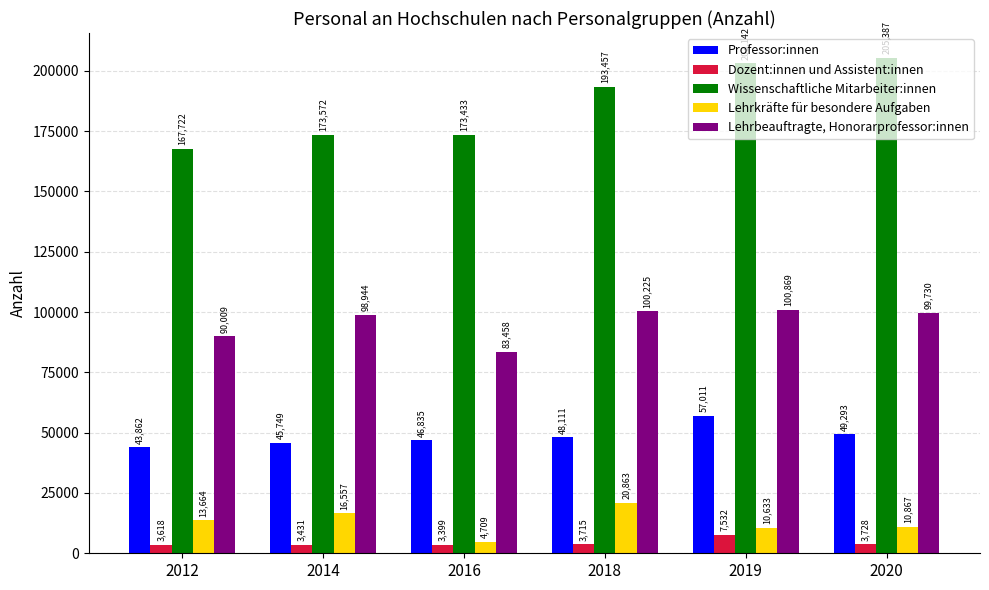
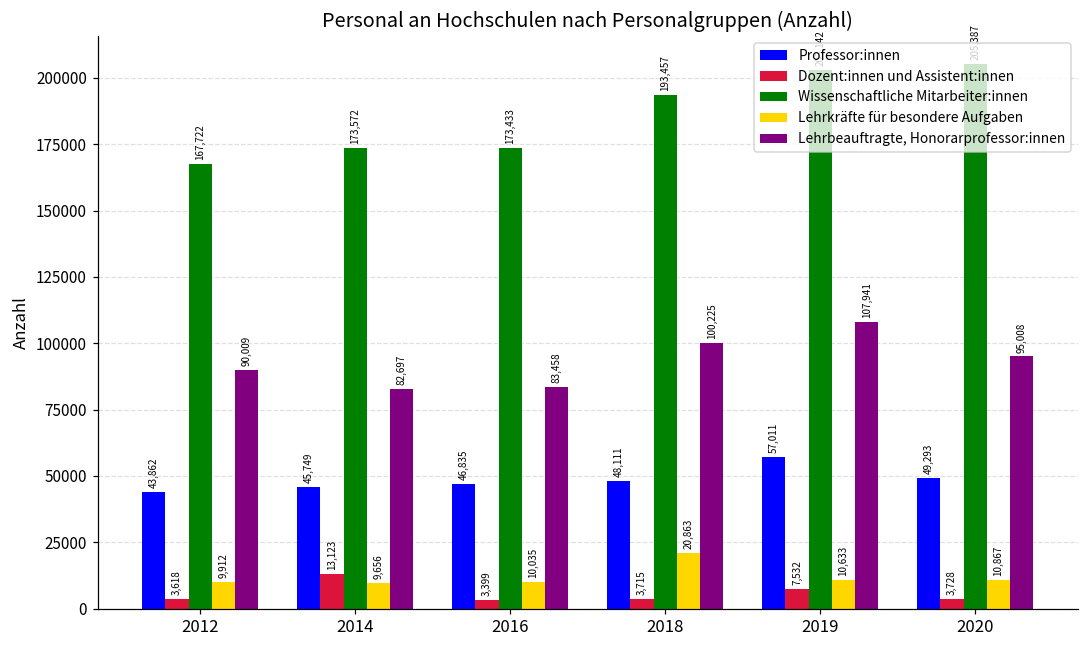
  {
    "Professor:innen": {
      "2012": "43,862",
      "2014": "45,749",
      "2016": "46,835",
      "2018": "48,111",
      "2019": "57,011",
      "2020": "49,293"
    },
    "Dozent:innen und Assistent:innen": {
      "2012": "3,618",
-     "2014": "3,431",
+     "2014": "13,123",
      "2016": "3,399",
      "2018": "3,715",
      "2019": "7,532",
      "2020": "3,728"
    },
    "Wissenschaftliche Mitarbeiter:innen": {
      "2012": "167,722",
      "2014": "173,572",
      "2016": "173,433",
      "2018": "193,457"
    },
    "Lehrkräfte für besondere Aufgaben": {
-     "2012": "13,664",
-     "2014": "16,557",
-     "2016": "4,709",
+     "2012": "9,912",
+     "2014": "9,656",
+     "2016": "10,035",
      "2018": "20,863",
      "2019": "10,633",
      "2020": "10,867"
    },
    "Lehrbeauftragte, Honorarprofessor:innen": {
      "2012": "90,009",
-     "2014": "98,944",
+     "2014": "82,697",
      "2016": "83,458",
      "2018": "100,225",
-     "2019": "100,869",
-     "2020": "99,730"
+     "2019": "107,941",
+     "2020": "95,008"
    }
  }
